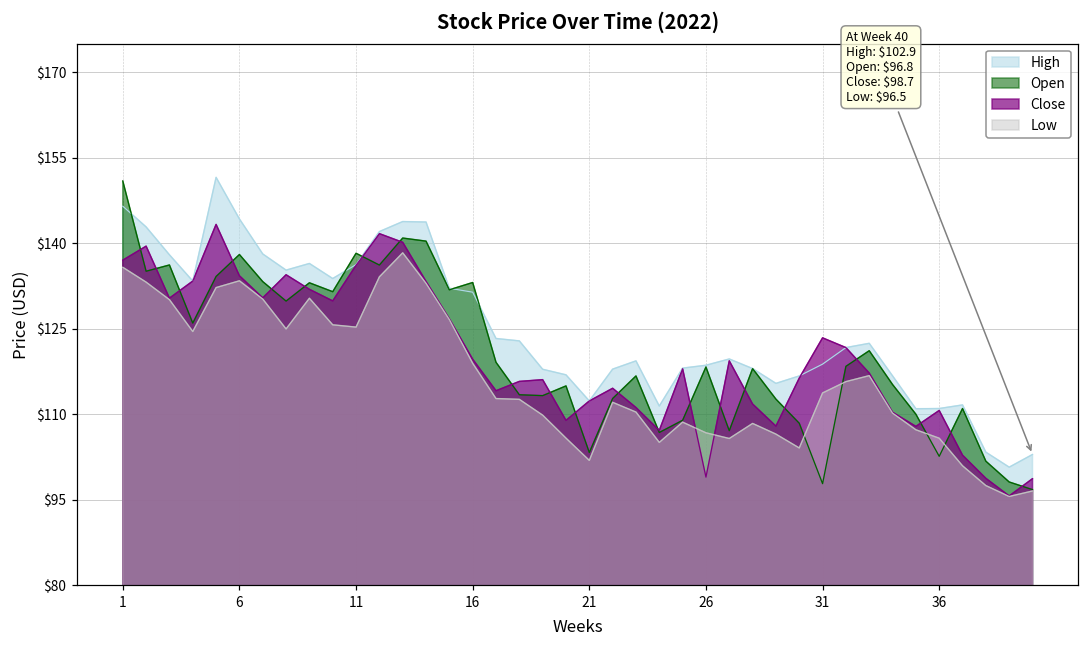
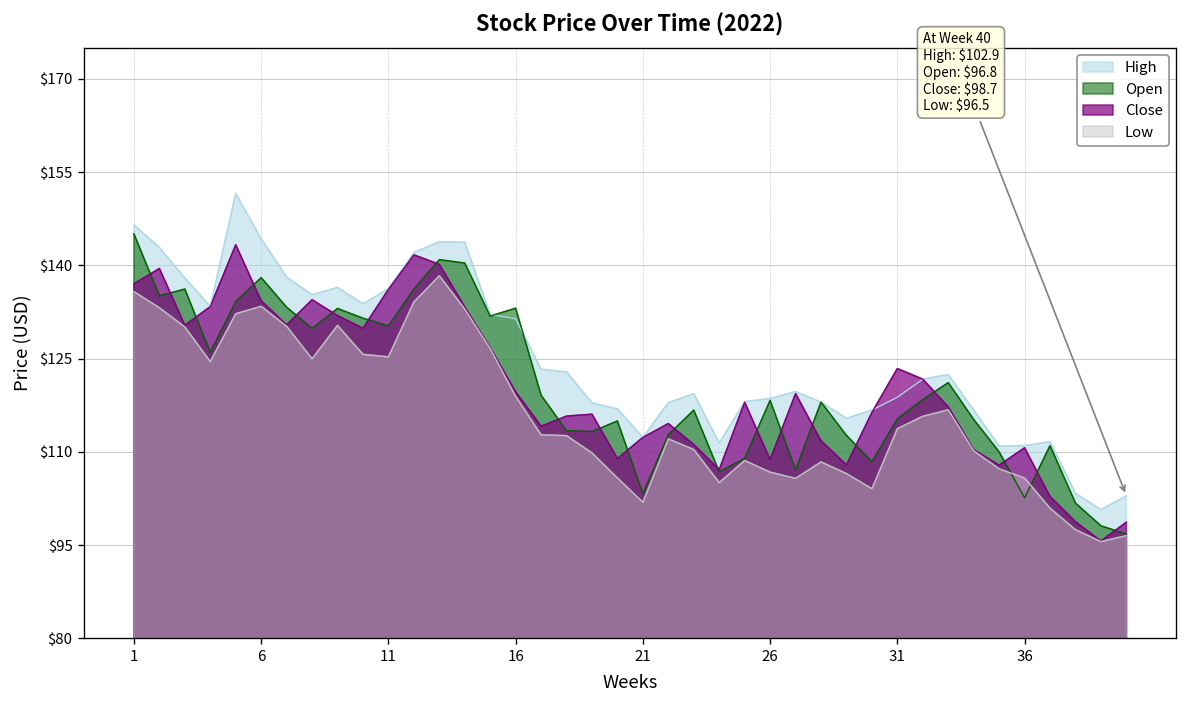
  {
    "Open": {
-     "1": "$151",
+     "1": "$145",
      "6": "$138",
-     "11": "$138",
+     "11": "$130",
      "16": "$133",
      "21": "$103",
-     "31": "$98",
+     "31": "$115",
      "36": "$103"
    },
    "Close": {
      "1": "$137",
      "6": "$134",
      "16": "$120",
-     "26": "$99",
+     "26": "$109",
      "31": "$123"
    }
  }
